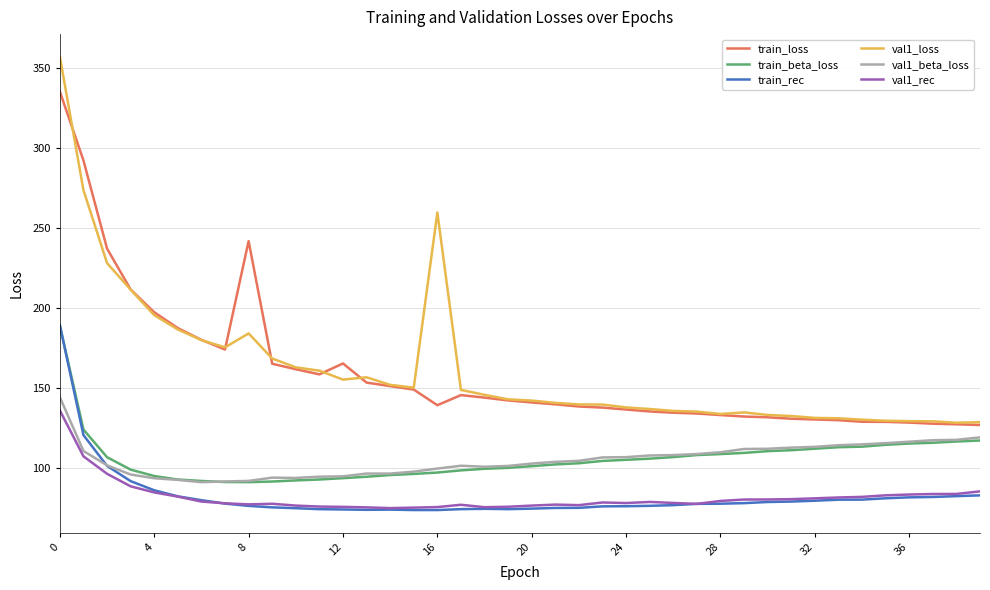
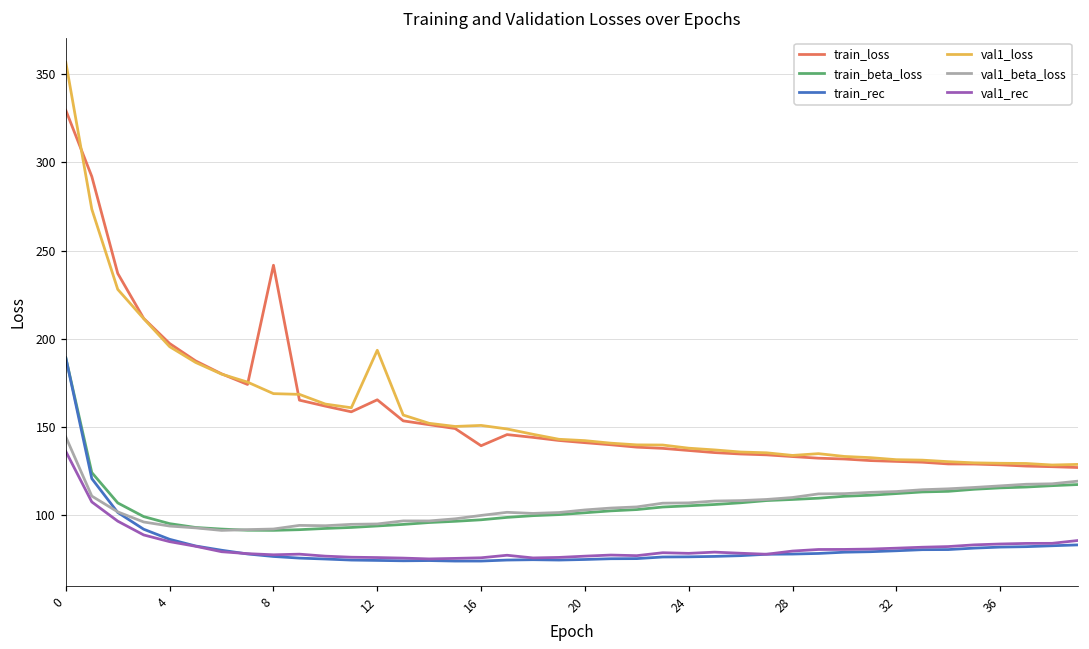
  {
    "train_loss": {
-     "0": 335,
+     "0": 330,
      "4": 197,
      "8": 242,
      "12": 165,
      "16": 139
    },
    "train_beta_loss": {
      "16": 97,
      "20": 101,
      "24": 105
    },
    "train_rec": {
      "12": 74,
      "16": 74,
      "20": 75,
      "24": 76,
      "28": 78,
      "36": 82
    },
    "val1_loss": {
      "0": 357,
      "4": 195,
-     "8": 184,
-     "12": 155,
-     "16": 260
+     "8": 169,
+     "12": 193,
+     "16": 151
    },
    "val1_beta_loss": {
      "0": 144,
      "16": 100,
      "20": 103,
      "24": 107
    },
    "val1_rec": {
      "0": 136,
      "12": 76,
      "16": 76,
      "20": 77,
      "24": 78,
      "28": 79,
      "36": 83
    }
  }
